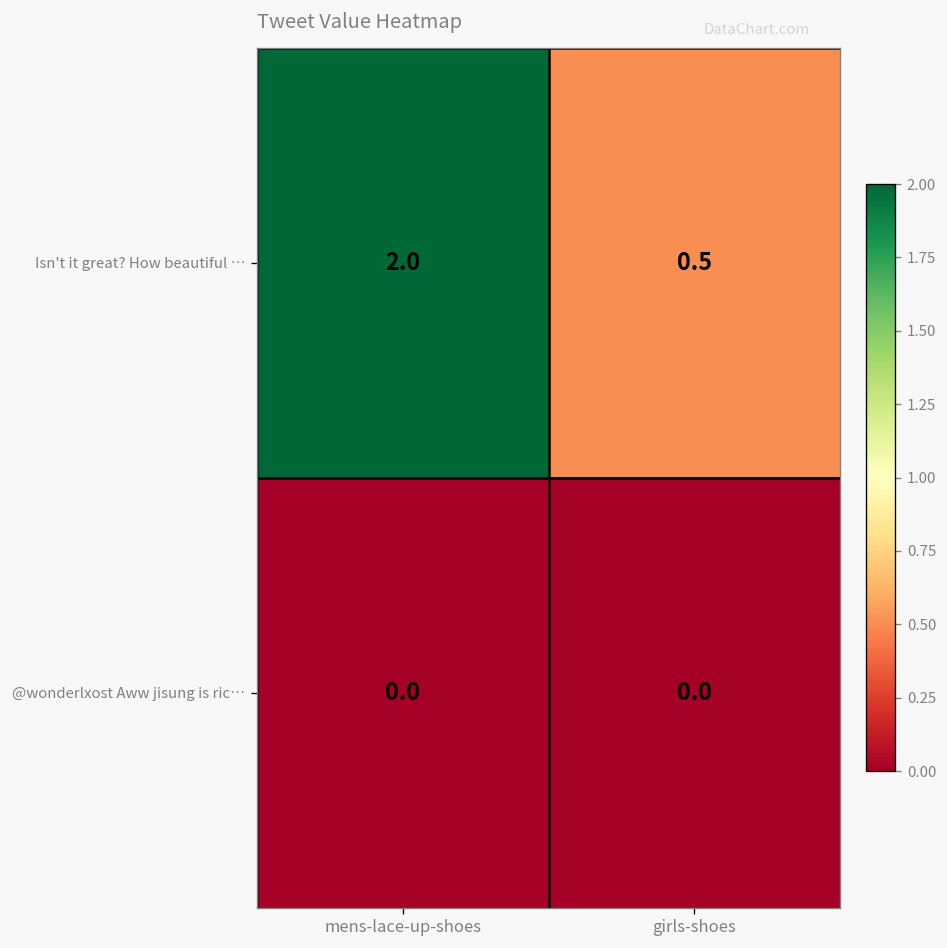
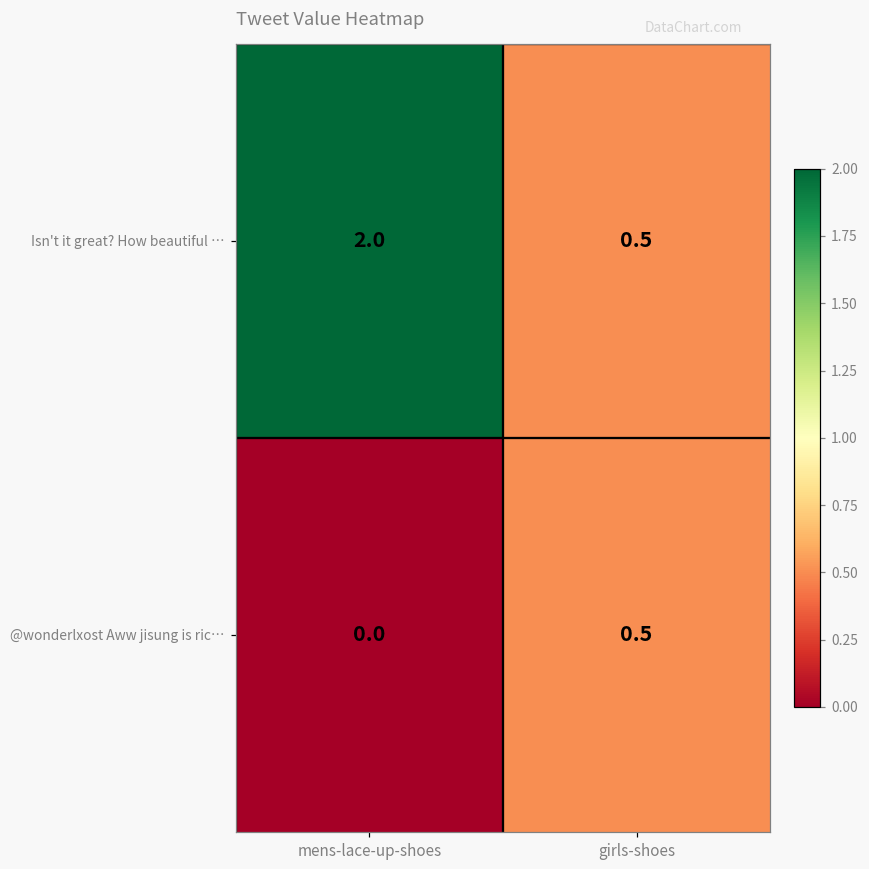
  {
    "Isn't it great? How beautiful …": {
      "mens-lace-up-shoes": 2.0,
      "girls-shoes": 0.5
    },
    "@wonderlxost Aww jisung is ric…": {
      "mens-lace-up-shoes": 0.0,
-     "girls-shoes": 0.0
+     "girls-shoes": 0.5
    }
  }
